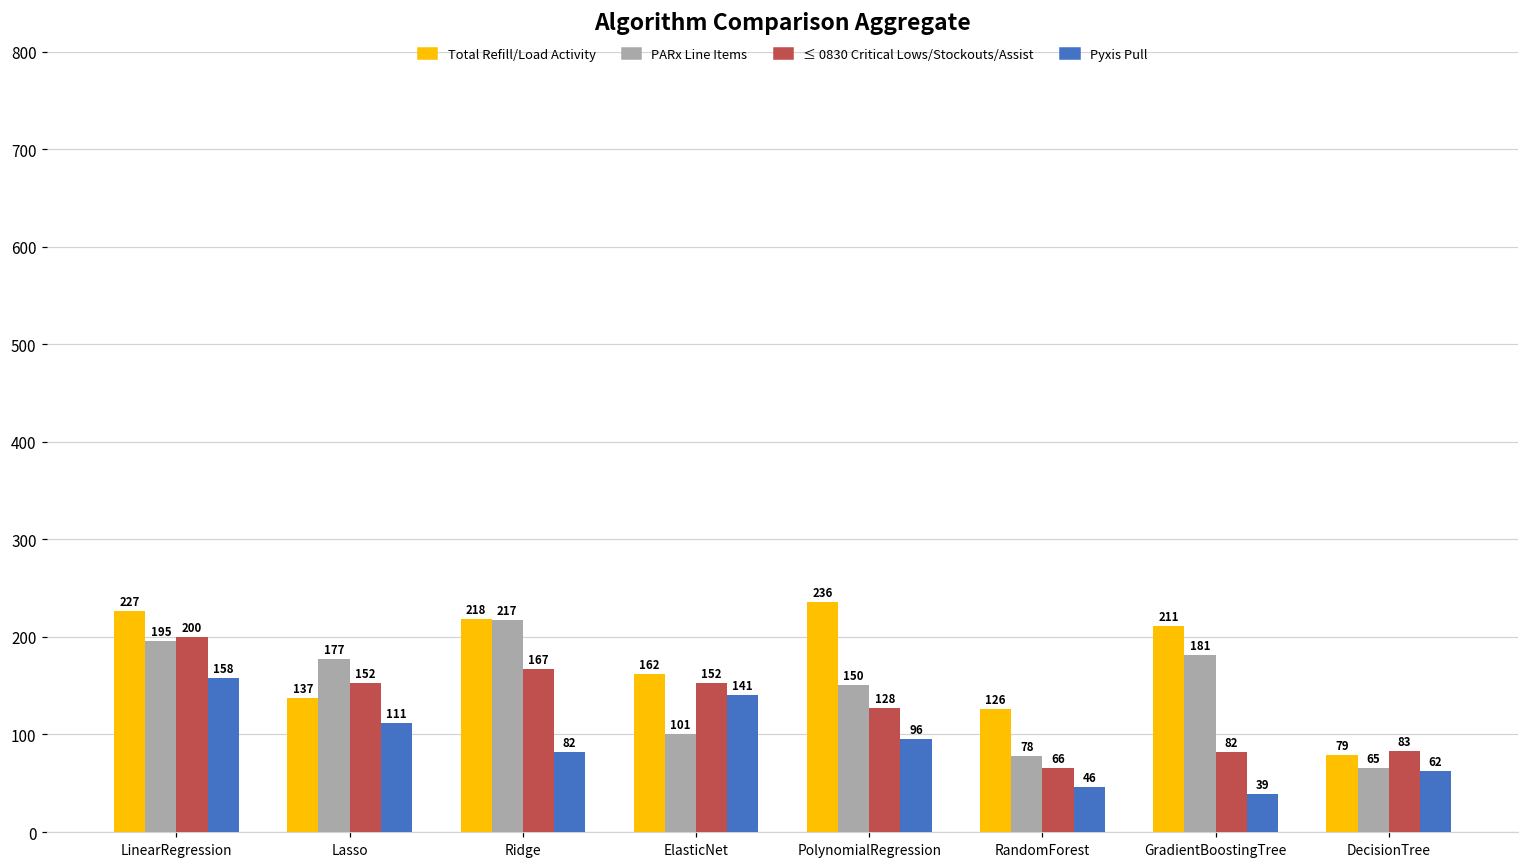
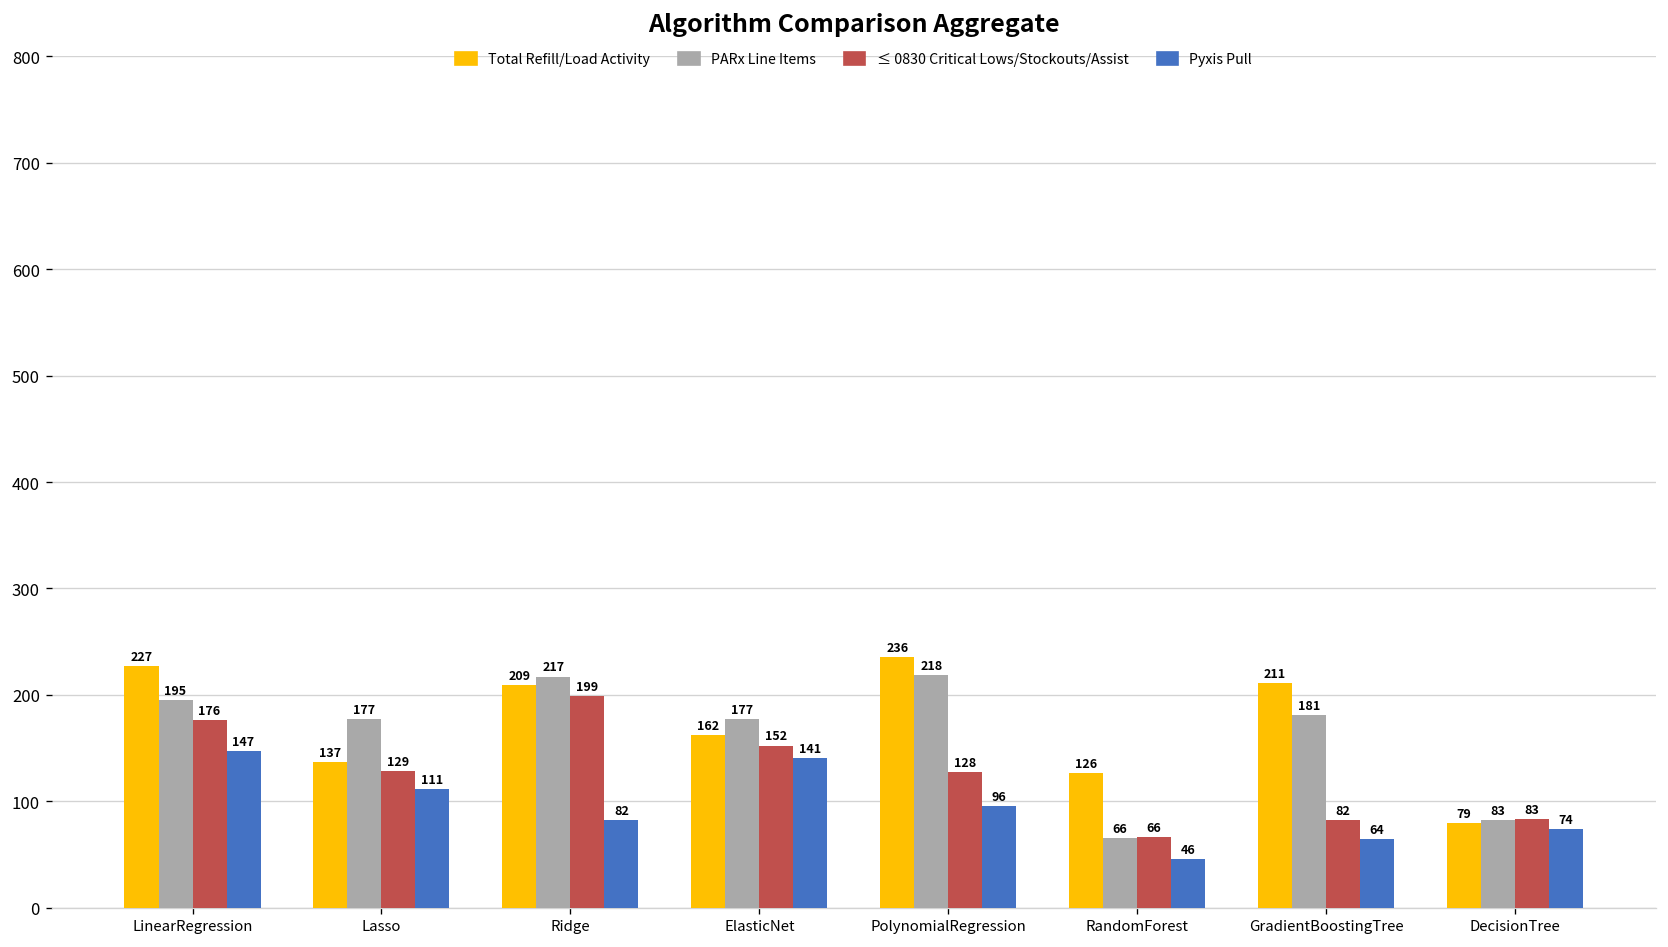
  {
    "Total Refill/Load Activity": {
      "LinearRegression": 227,
      "Lasso": 137,
-     "Ridge": 218,
+     "Ridge": 209,
      "ElasticNet": 162,
      "PolynomialRegression": 236,
      "RandomForest": 126,
      "GradientBoostingTree": 211,
      "DecisionTree": 79
    },
    "PARx Line Items": {
      "LinearRegression": 195,
      "Lasso": 177,
      "Ridge": 217,
-     "ElasticNet": 101,
-     "PolynomialRegression": 150,
-     "RandomForest": 78,
+     "ElasticNet": 177,
+     "PolynomialRegression": 218,
+     "RandomForest": 66,
      "GradientBoostingTree": 181,
-     "DecisionTree": 65
+     "DecisionTree": 83
    },
    "≤ 0830 Critical Lows/Stockouts/Assist": {
-     "LinearRegression": 200,
-     "Lasso": 152,
-     "Ridge": 167,
+     "LinearRegression": 176,
+     "Lasso": 129,
+     "Ridge": 199,
      "ElasticNet": 152,
      "PolynomialRegression": 128,
      "RandomForest": 66,
      "GradientBoostingTree": 82,
      "DecisionTree": 83
    },
    "Pyxis Pull": {
-     "LinearRegression": 158,
+     "LinearRegression": 147,
      "Lasso": 111,
      "Ridge": 82,
      "ElasticNet": 141,
      "PolynomialRegression": 96,
      "RandomForest": 46,
-     "GradientBoostingTree": 39,
-     "DecisionTree": 62
+     "GradientBoostingTree": 64,
+     "DecisionTree": 74
    }
  }
